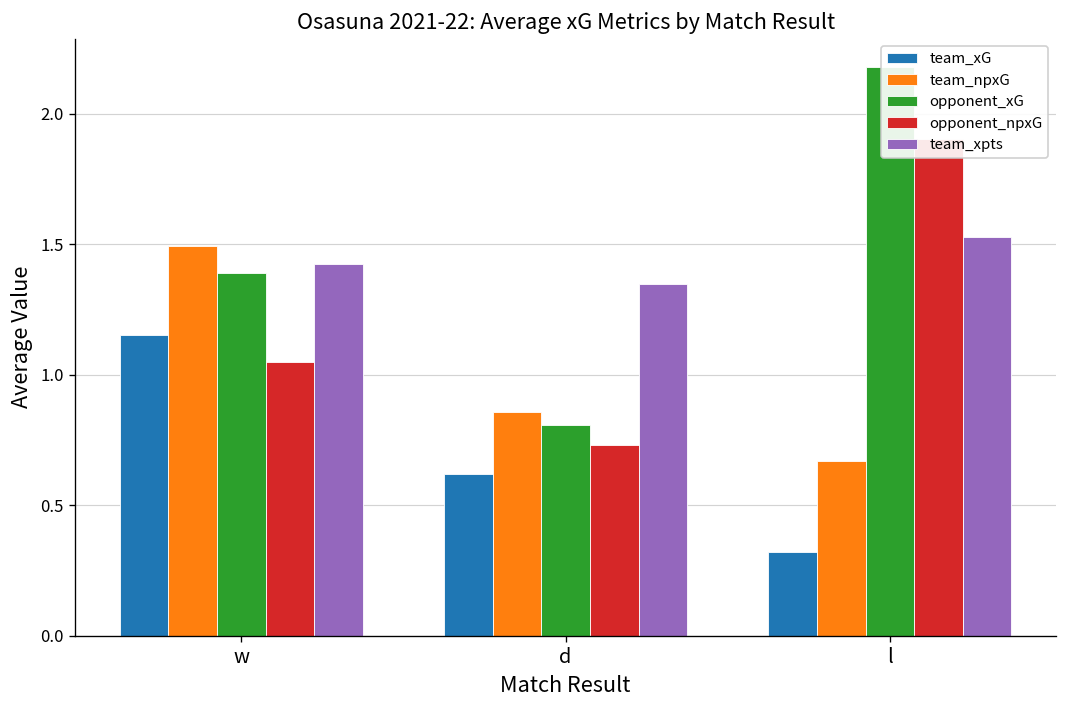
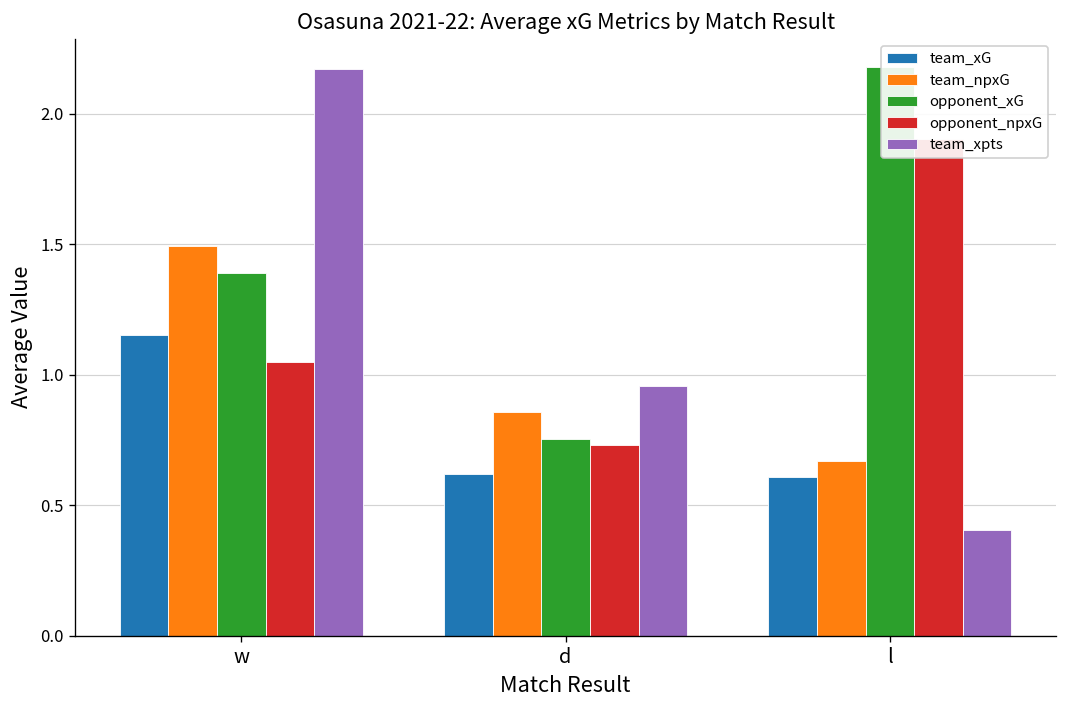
  {
    "team_xG": {
      "w": 1.15,
      "d": 0.62,
-     "l": 0.32
+     "l": 0.61
    },
    "team_npxG": {
      "w": 1.49,
      "d": 0.86,
      "l": 0.67
    },
    "opponent_xG": {
      "w": 1.39,
-     "d": 0.81
+     "d": 0.75
    },
    "opponent_npxG": {
      "w": 1.05,
      "d": 0.73
    },
    "team_xpts": {
-     "w": 1.42,
-     "d": 1.35,
-     "l": 1.53
+     "w": 2.17,
+     "d": 0.96,
+     "l": 0.41
    }
  }
